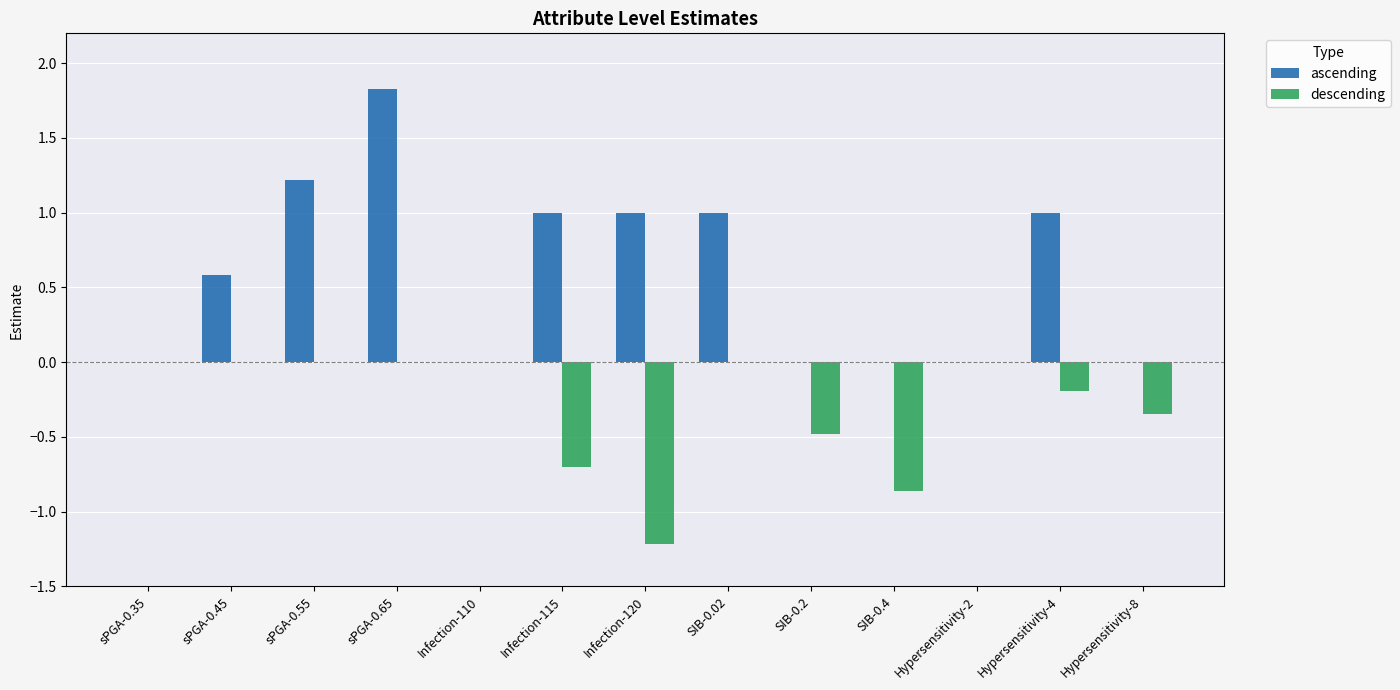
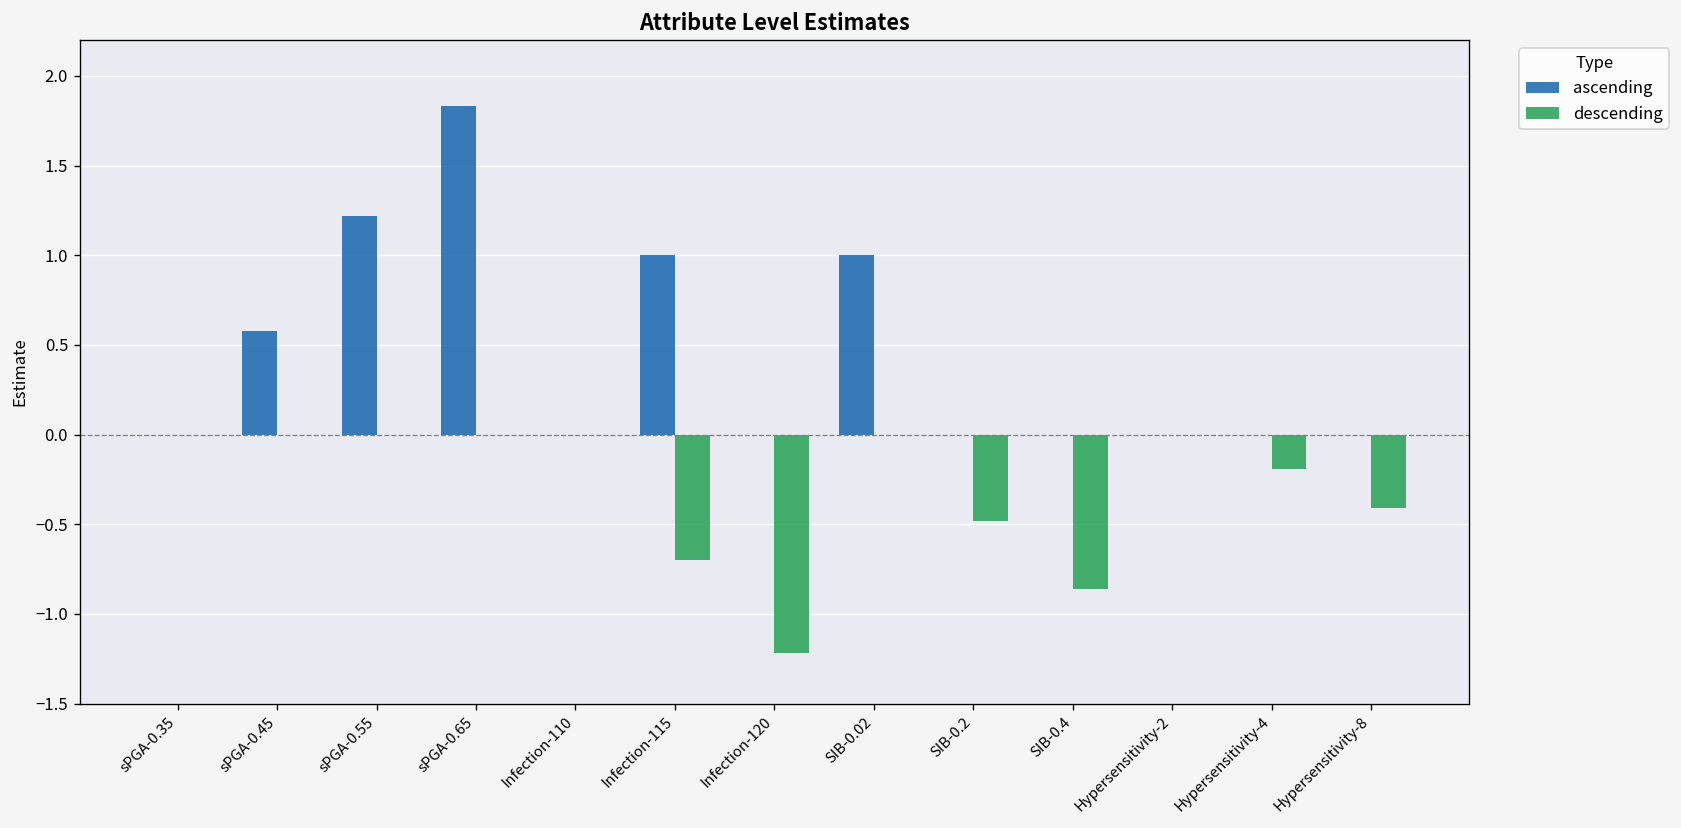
  {
    "ascending": {
      "sPGA-0.35": 0,
      "sPGA-0.45": 0.58,
      "sPGA-0.55": 1.22,
      "sPGA-0.65": 1.83,
      "Infection-110": 0,
      "Infection-115": 1,
-     "Infection-120": 1,
+     "Infection-120": 0,
      "SIB-0.02": 1,
      "SIB-0.2": 0,
      "SIB-0.4": 0,
      "Hypersensitivity-2": 0,
-     "Hypersensitivity-4": 1,
+     "Hypersensitivity-4": 0,
      "Hypersensitivity-8": 0
    },
    "descending": {
      "sPGA-0.35": 0.00,
      "sPGA-0.45": 0.00,
      "sPGA-0.55": 0.00,
      "sPGA-0.65": 0.00,
      "Infection-110": 0.00,
      "Infection-115": -0.70,
      "Infection-120": -1.22,
      "SIB-0.02": 0.00,
      "SIB-0.2": -0.48,
      "SIB-0.4": -0.86,
      "Hypersensitivity-2": 0.00,
      "Hypersensitivity-4": -0.19,
-     "Hypersensitivity-8": -0.35
+     "Hypersensitivity-8": -0.41
    }
  }
